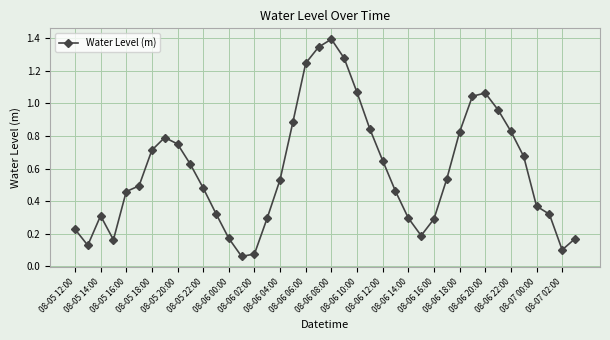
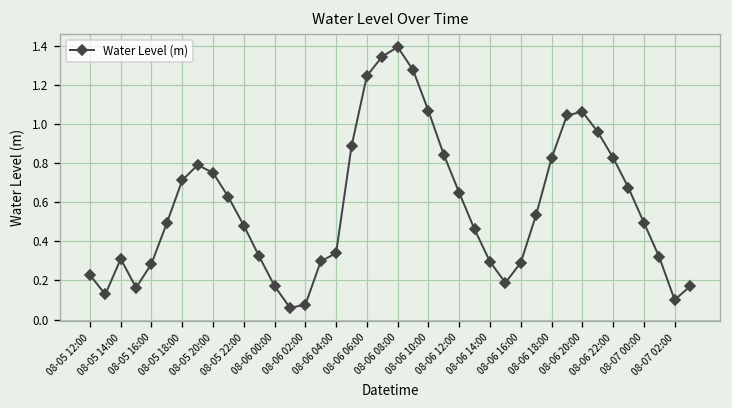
  {
    "08-05 12:00": 0.23,
    "08-05 14:00": 0.31,
-   "08-05 16:00": 0.46,
+   "08-05 16:00": 0.29,
    "08-05 18:00": 0.71,
    "08-05 20:00": 0.75,
    "08-05 22:00": 0.48,
    "08-06 00:00": 0.17,
    "08-06 02:00": 0.08,
-   "08-06 04:00": 0.53,
+   "08-06 04:00": 0.34,
    "08-06 06:00": 1.25,
    "08-06 08:00": 1.39,
    "08-06 10:00": 1.07,
    "08-06 12:00": 0.65,
    "08-06 14:00": 0.30,
    "08-06 16:00": 0.29,
    "08-06 18:00": 0.82,
    "08-06 20:00": 1.06,
    "08-06 22:00": 0.83,
-   "08-07 00:00": 0.37,
+   "08-07 00:00": 0.50,
    "08-07 02:00": 0.10
  }
